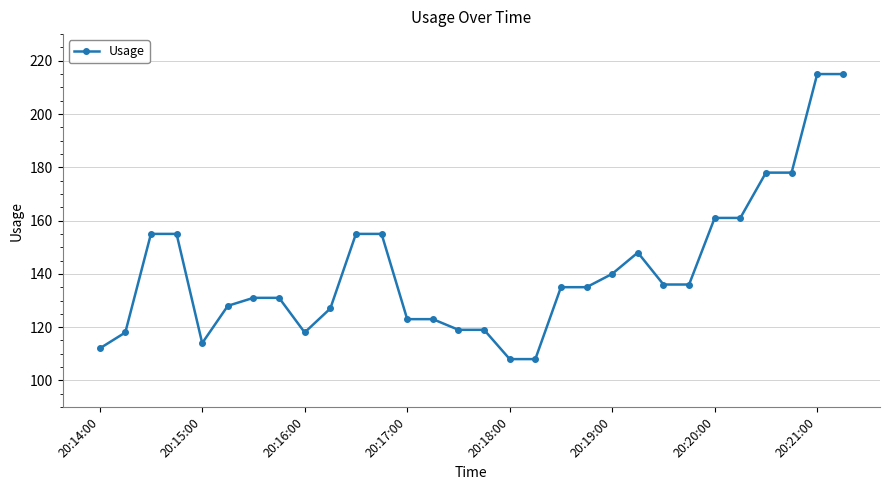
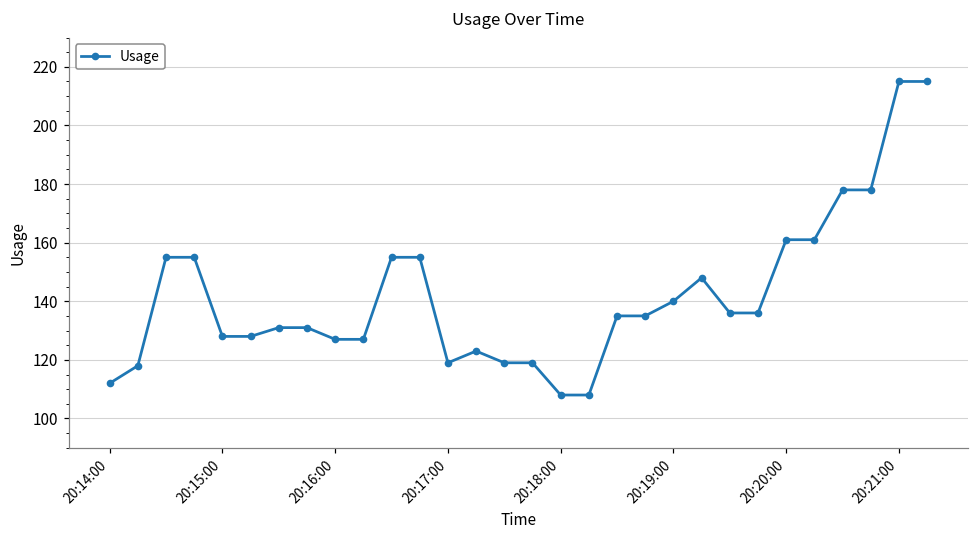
  {
    "20:14:00": 112,
-   "20:15:00": 114,
-   "20:16:00": 118,
-   "20:17:00": 123,
+   "20:15:00": 128,
+   "20:16:00": 127,
+   "20:17:00": 119,
    "20:18:00": 108,
    "20:19:00": 140,
    "20:20:00": 161,
    "20:21:00": 215
  }
